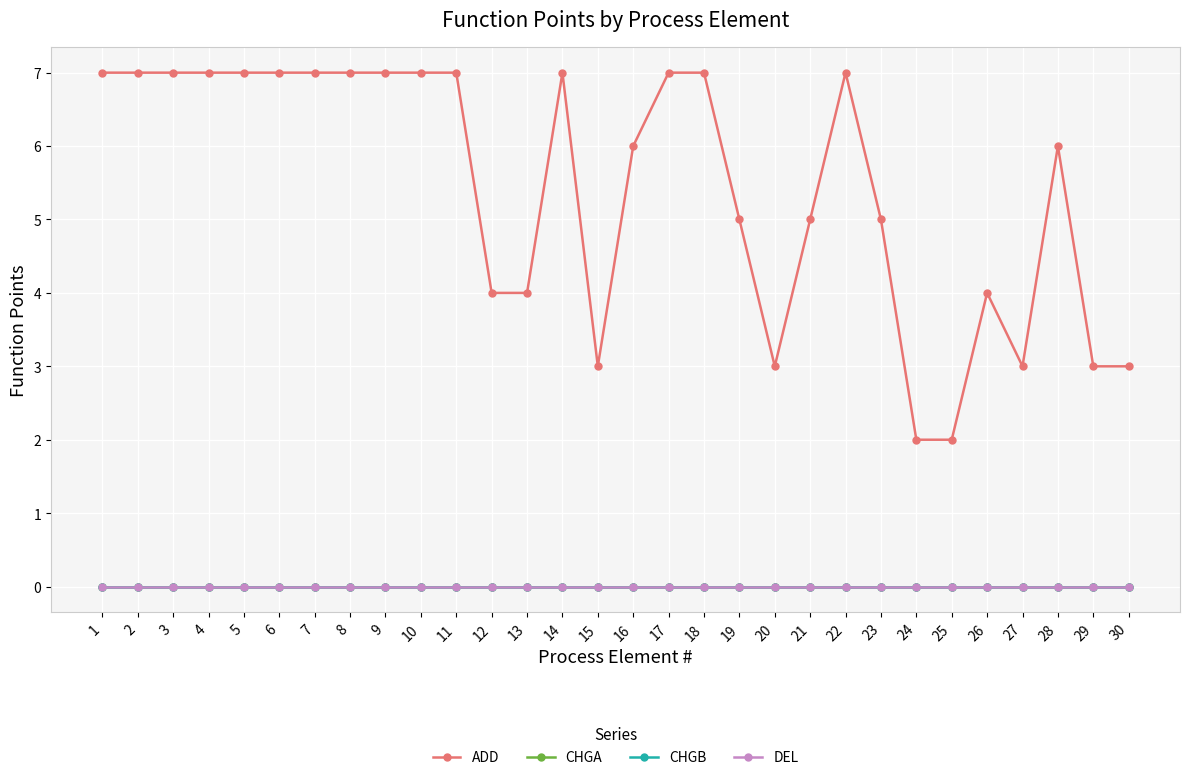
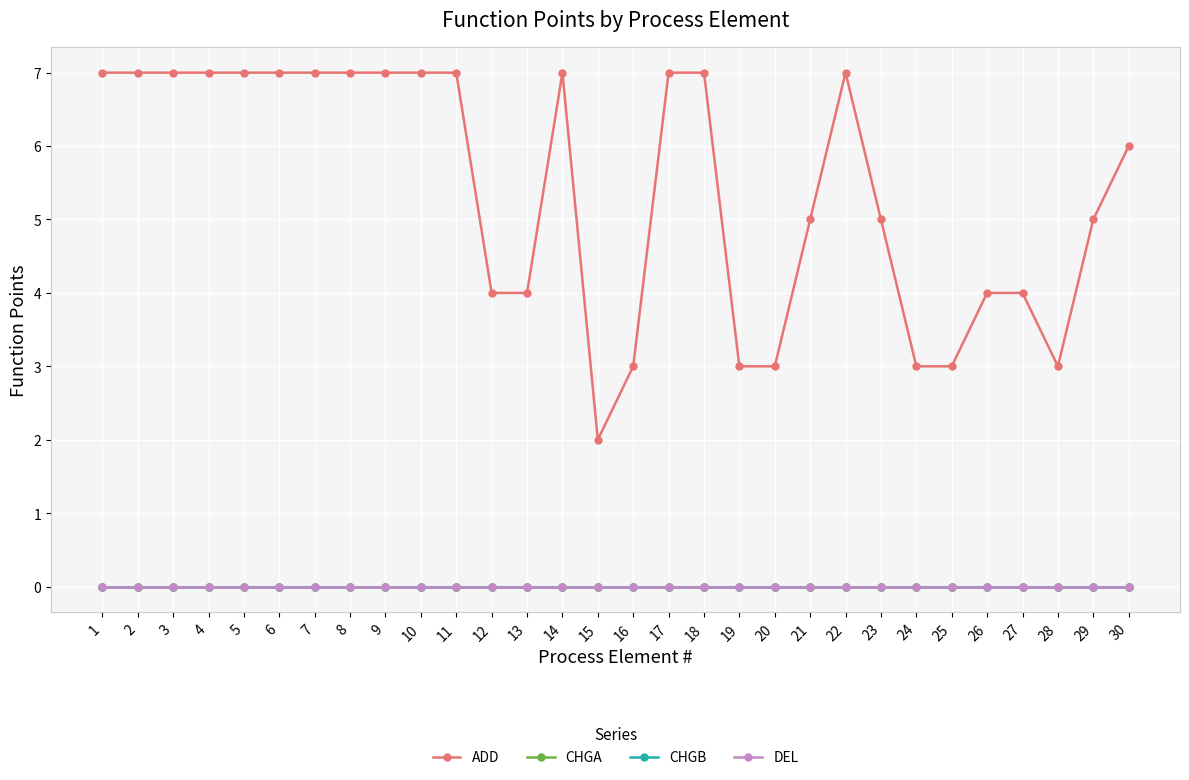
  {
    "ADD": {
      "1": 7,
      "2": 7,
      "3": 7,
      "4": 7,
      "5": 7,
      "6": 7,
      "7": 7,
      "8": 7,
      "9": 7,
      "10": 7,
      "11": 7,
      "12": 4,
      "13": 4,
      "14": 7,
-     "15": 3,
-     "16": 6,
+     "15": 2,
+     "16": 3,
      "17": 7,
      "18": 7,
-     "19": 5,
+     "19": 3,
      "20": 3,
      "21": 5,
      "22": 7,
      "23": 5,
-     "24": 2,
-     "25": 2,
+     "24": 3,
+     "25": 3,
      "26": 4,
-     "27": 3,
-     "28": 6,
-     "29": 3,
-     "30": 3
+     "27": 4,
+     "28": 3,
+     "29": 5,
+     "30": 6
    },
    "DEL": {
      "1": 0,
      "2": 0,
      "3": 0,
      "4": 0,
      "5": 0,
      "6": 0,
      "7": 0,
      "8": 0,
      "9": 0,
      "10": 0,
      "11": 0,
      "12": 0,
      "13": 0,
      "14": 0,
      "15": 0,
      "16": 0,
      "17": 0,
      "18": 0,
      "19": 0,
      "20": 0,
      "21": 0,
      "22": 0,
      "23": 0,
      "24": 0,
      "25": 0,
      "26": 0,
      "27": 0,
      "28": 0,
      "29": 0,
      "30": 0
    }
  }
